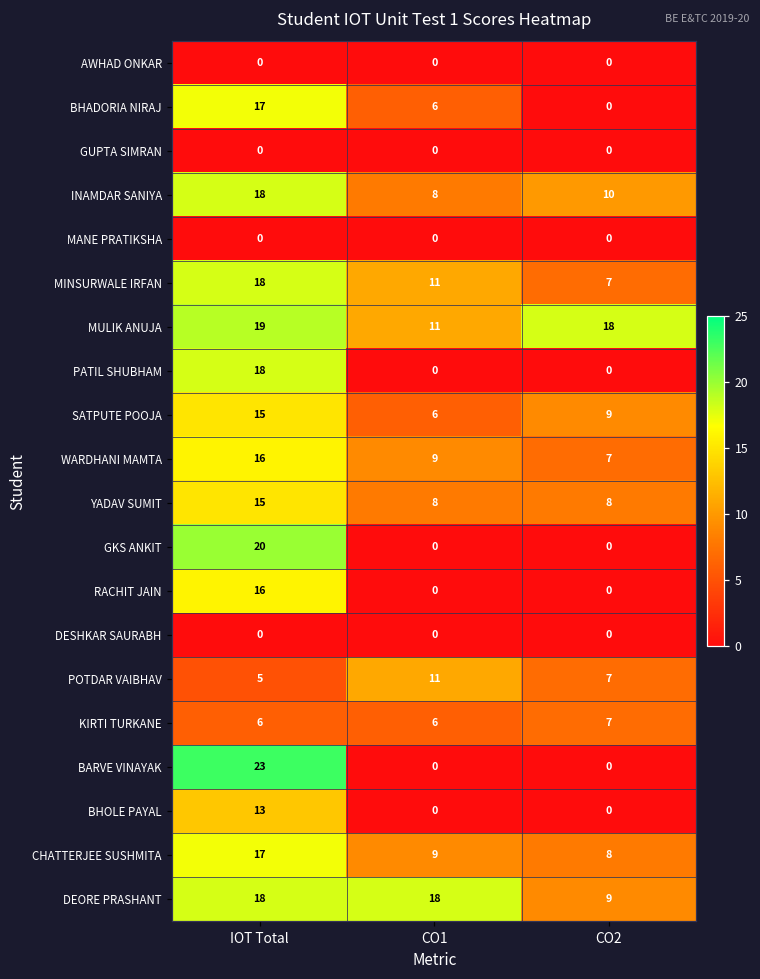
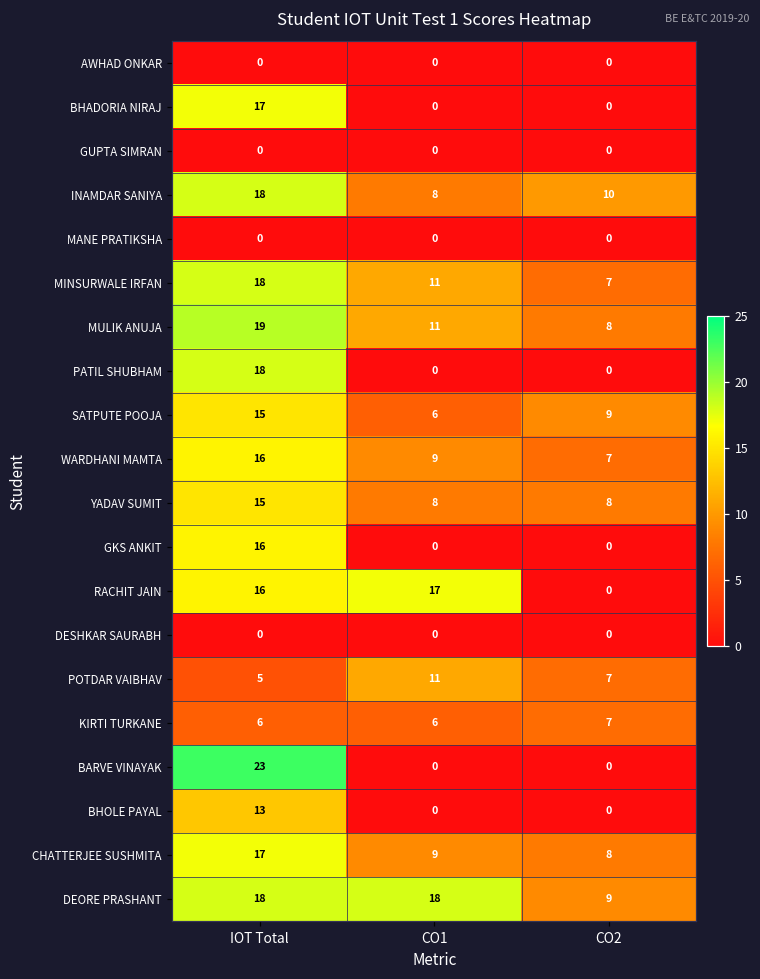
  {
    "AWHAD ONKAR": {
      "IOT Total": 0,
      "CO1": 0,
      "CO2": 0
    },
    "BHADORIA NIRAJ": {
      "IOT Total": 17,
-     "CO1": 6,
+     "CO1": 0,
      "CO2": 0
    },
    "GUPTA SIMRAN": {
      "IOT Total": 0,
      "CO1": 0,
      "CO2": 0
    },
    "INAMDAR SANIYA": {
      "IOT Total": 18,
      "CO1": 8,
      "CO2": 10
    },
    "MANE PRATIKSHA": {
      "IOT Total": 0,
      "CO1": 0,
      "CO2": 0
    },
    "MINSURWALE IRFAN": {
      "IOT Total": 18,
      "CO1": 11,
      "CO2": 7
    },
    "MULIK ANUJA": {
      "IOT Total": 19,
      "CO1": 11,
-     "CO2": 18
+     "CO2": 8
    },
    "PATIL SHUBHAM": {
      "IOT Total": 18,
      "CO1": 0,
      "CO2": 0
    },
    "SATPUTE POOJA": {
      "IOT Total": 15,
      "CO1": 6,
      "CO2": 9
    },
    "WARDHANI MAMTA": {
      "IOT Total": 16,
      "CO1": 9,
      "CO2": 7
    },
    "YADAV SUMIT": {
      "IOT Total": 15,
      "CO1": 8,
      "CO2": 8
    },
    "GKS ANKIT": {
-     "IOT Total": 20,
+     "IOT Total": 16,
      "CO1": 0,
      "CO2": 0
    },
    "RACHIT JAIN": {
      "IOT Total": 16,
-     "CO1": 0,
+     "CO1": 17,
      "CO2": 0
    },
    "DESHKAR SAURABH": {
      "IOT Total": 0,
      "CO1": 0,
      "CO2": 0
    },
    "POTDAR VAIBHAV": {
      "IOT Total": 5,
      "CO1": 11,
      "CO2": 7
    },
    "KIRTI TURKANE": {
      "IOT Total": 6,
      "CO1": 6,
      "CO2": 7
    },
    "BARVE VINAYAK": {
      "IOT Total": 23,
      "CO1": 0,
      "CO2": 0
    },
    "BHOLE PAYAL": {
      "IOT Total": 13,
      "CO1": 0,
      "CO2": 0
    },
    "CHATTERJEE SUSHMITA": {
      "IOT Total": 17,
      "CO1": 9,
      "CO2": 8
    },
    "DEORE PRASHANT": {
      "IOT Total": 18,
      "CO1": 18,
      "CO2": 9
    }
  }
